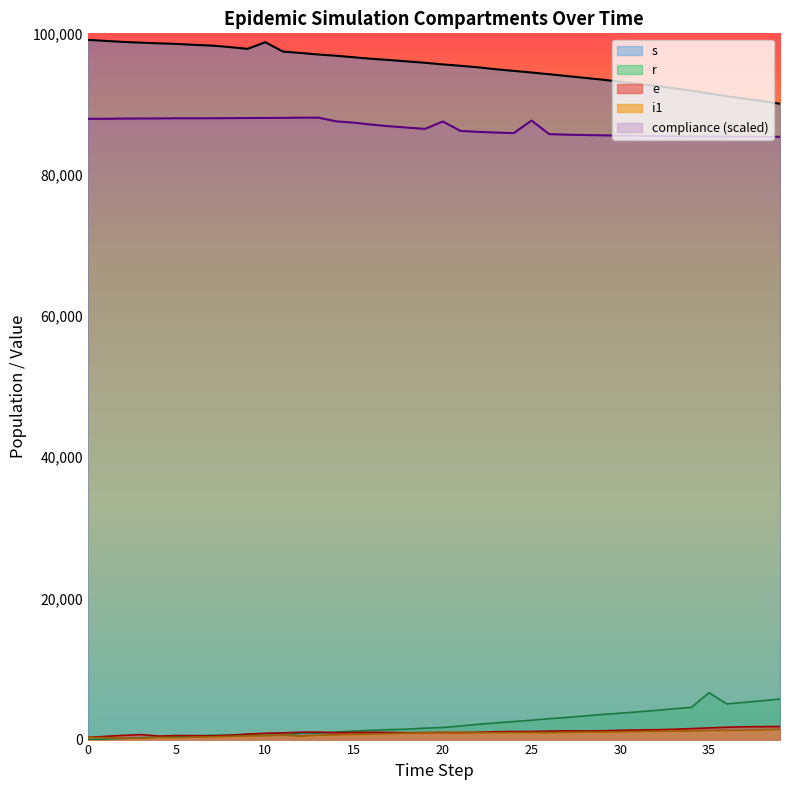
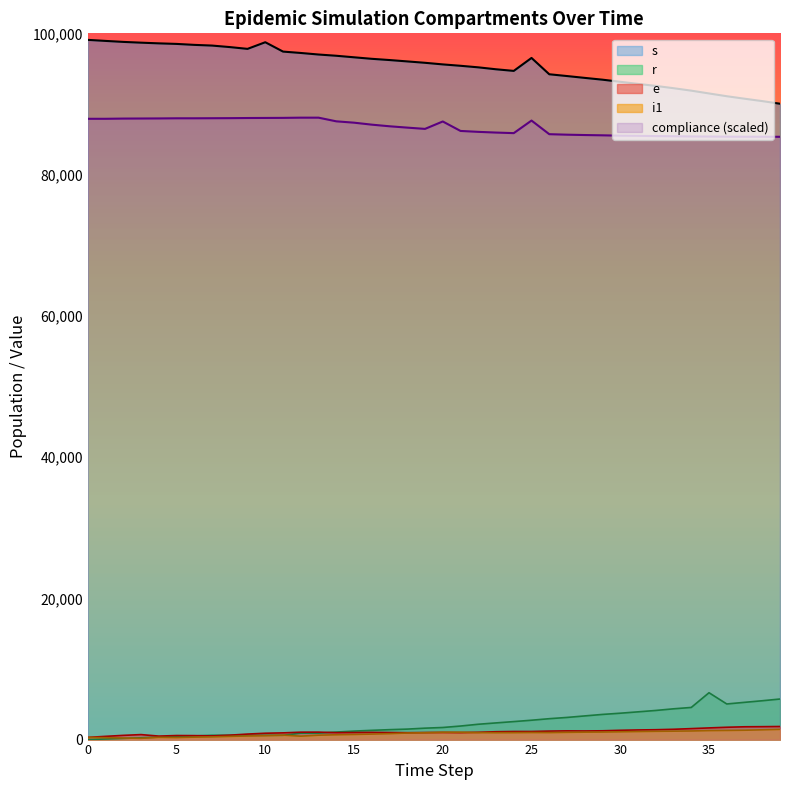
  {
    "s": {
      "0": "99,000",
      "5": "99,000",
      "10": "99,000",
      "15": "97,000",
      "20": "96,000",
-     "25": "94,000"
+     "25": "97,000"
    },
    "r": {
      "20": "2,000",
      "25": "3,000",
      "30": "4,000",
      "35": "7,000"
    },
    "e": {
      "35": "2,000"
    },
    "i1": {
      "35": "1,000"
    },
    "compliance (scaled)": {
      "0": "88,000",
      "5": "88,000",
      "10": "88,000",
      "15": "87,000",
      "20": "88,000",
      "25": "88,000"
    }
  }
